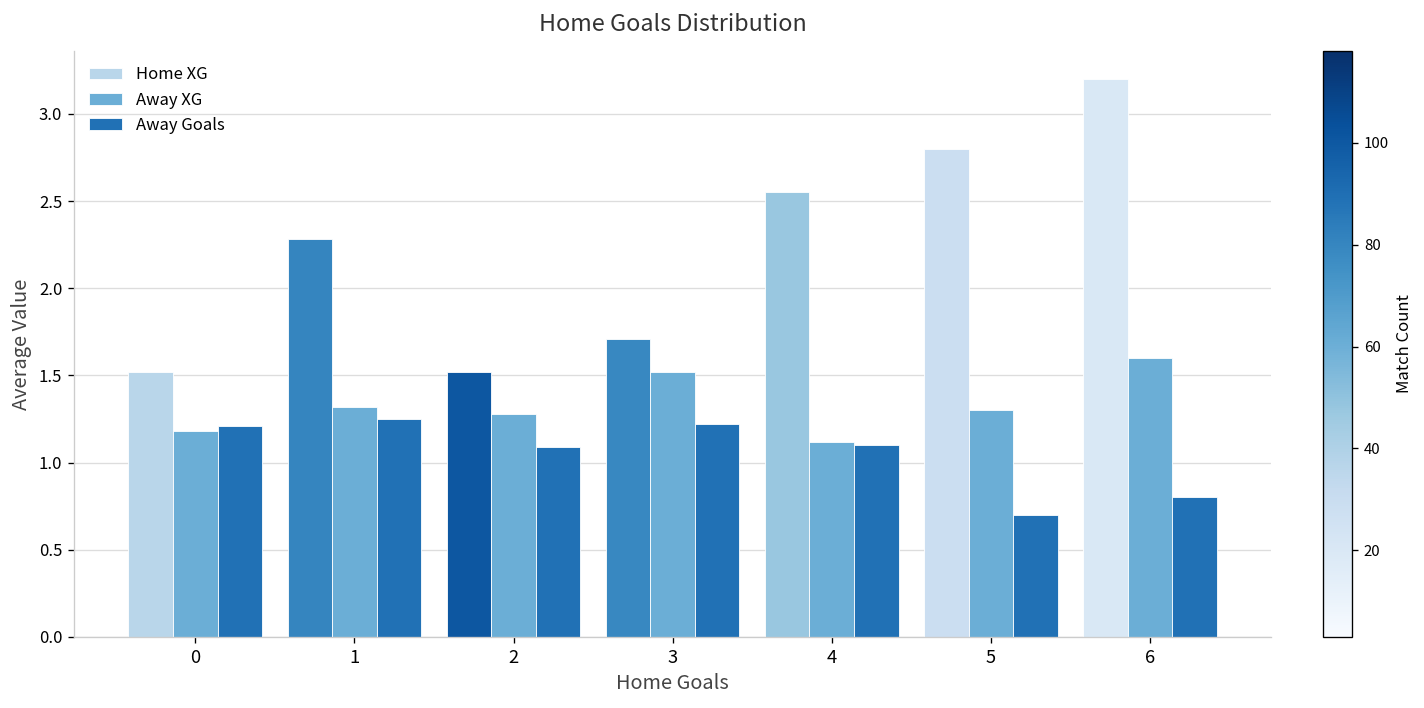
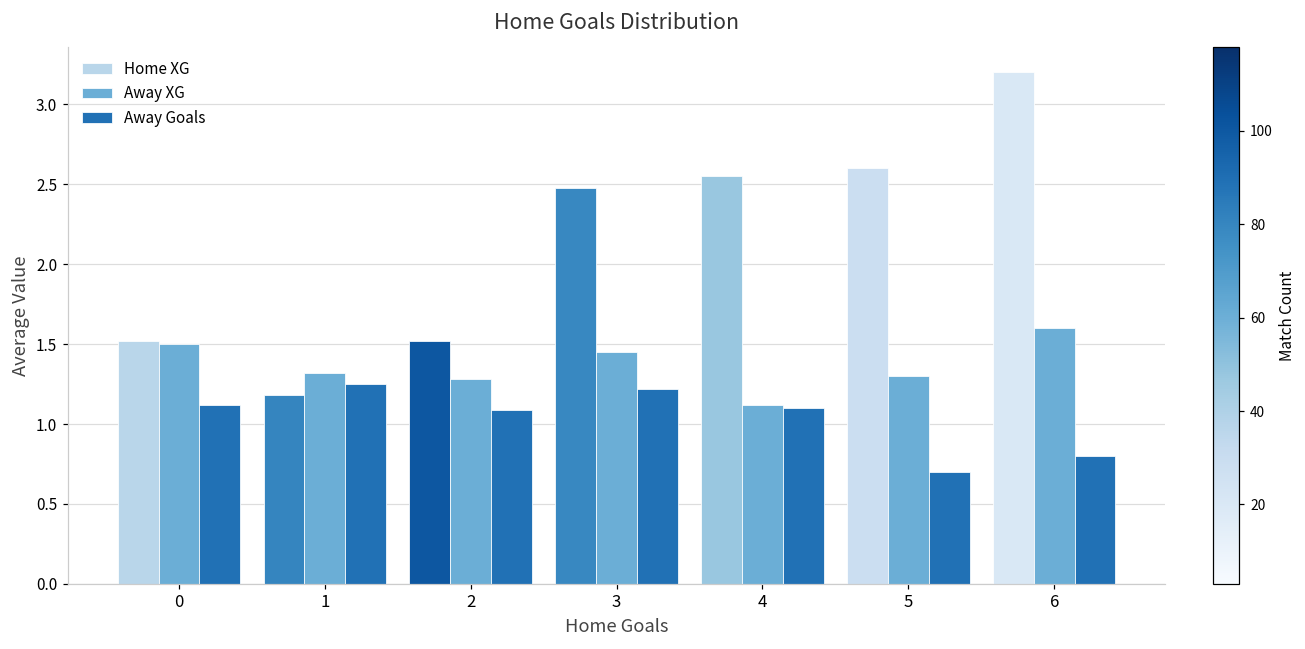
  {
    "Home XG": {
      "0": 1.52,
-     "1": 2.28,
+     "1": 1.18,
      "2": 1.52,
-     "3": 1.71,
+     "3": 2.48,
      "4": 2.55,
-     "5": 2.8,
+     "5": 2.6,
      "6": 3.20
    },
    "Away XG": {
-     "0": 1.18,
+     "0": 1.50,
      "1": 1.32,
      "2": 1.28,
-     "3": 1.52,
+     "3": 1.45,
      "4": 1.12,
      "5": 1.30,
      "6": 1.60
    },
    "Away Goals": {
-     "0": 1.21,
+     "0": 1.12,
      "1": 1.25,
      "2": 1.09,
      "3": 1.22,
      "4": 1.10,
      "5": 0.70,
      "6": 0.80
    }
  }
